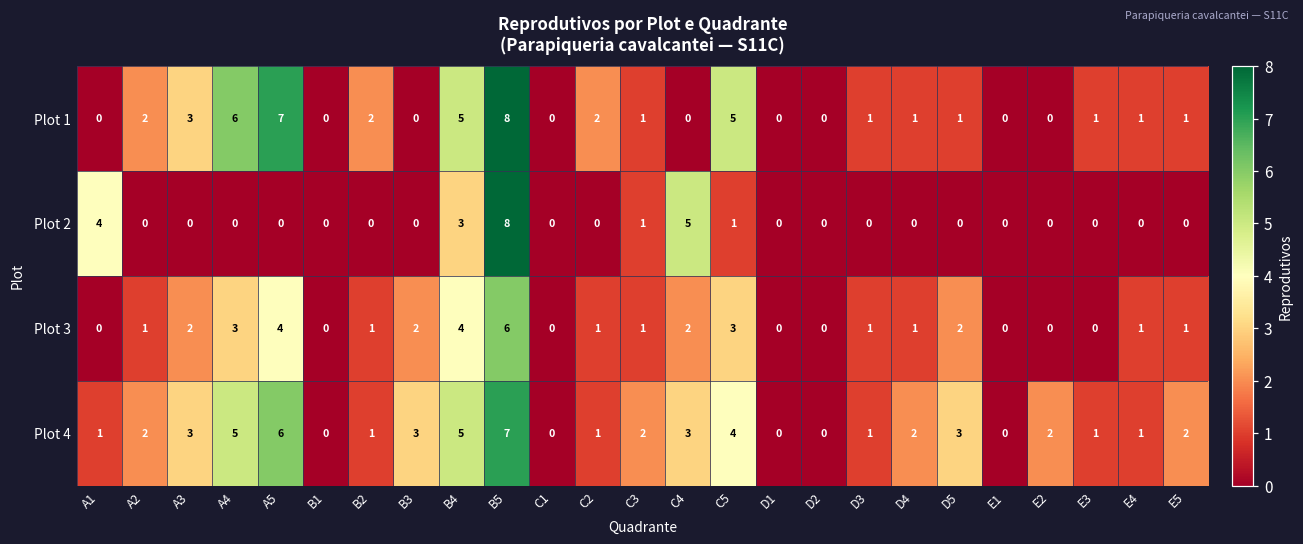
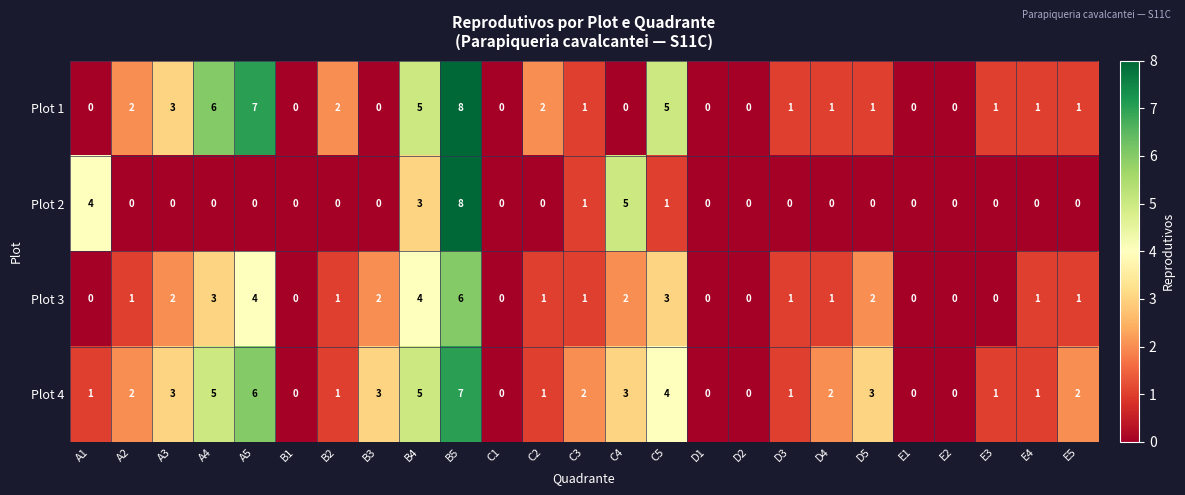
  {
    "Plot 1": {
      "A1": 0,
      "A2": 2,
      "A3": 3,
      "A4": 6,
      "A5": 7,
      "B1": 0,
      "B2": 2,
      "B3": 0,
      "B4": 5,
      "B5": 8,
      "C1": 0,
      "C2": 2,
      "C3": 1,
      "C4": 0,
      "C5": 5,
      "D1": 0,
      "D2": 0,
      "D3": 1,
      "D4": 1,
      "D5": 1,
      "E1": 0,
      "E2": 0,
      "E3": 1,
      "E4": 1,
      "E5": 1
    },
    "Plot 2": {
      "A1": 4,
      "A2": 0,
      "A3": 0,
      "A4": 0,
      "A5": 0,
      "B1": 0,
      "B2": 0,
      "B3": 0,
      "B4": 3,
      "B5": 8,
      "C1": 0,
      "C2": 0,
      "C3": 1,
      "C4": 5,
      "C5": 1,
      "D1": 0,
      "D2": 0,
      "D3": 0,
      "D4": 0,
      "D5": 0,
      "E1": 0,
      "E2": 0,
      "E3": 0,
      "E4": 0,
      "E5": 0
    },
    "Plot 3": {
      "A1": 0,
      "A2": 1,
      "A3": 2,
      "A4": 3,
      "A5": 4,
      "B1": 0,
      "B2": 1,
      "B3": 2,
      "B4": 4,
      "B5": 6,
      "C1": 0,
      "C2": 1,
      "C3": 1,
      "C4": 2,
      "C5": 3,
      "D1": 0,
      "D2": 0,
      "D3": 1,
      "D4": 1,
      "D5": 2,
      "E1": 0,
      "E2": 0,
      "E3": 0,
      "E4": 1,
      "E5": 1
    },
    "Plot 4": {
      "A1": 1,
      "A2": 2,
      "A3": 3,
      "A4": 5,
      "A5": 6,
      "B1": 0,
      "B2": 1,
      "B3": 3,
      "B4": 5,
      "B5": 7,
      "C1": 0,
      "C2": 1,
      "C3": 2,
      "C4": 3,
      "C5": 4,
      "D1": 0,
      "D2": 0,
      "D3": 1,
      "D4": 2,
      "D5": 3,
      "E1": 0,
-     "E2": 2,
+     "E2": 0,
      "E3": 1,
      "E4": 1,
      "E5": 2
    }
  }
